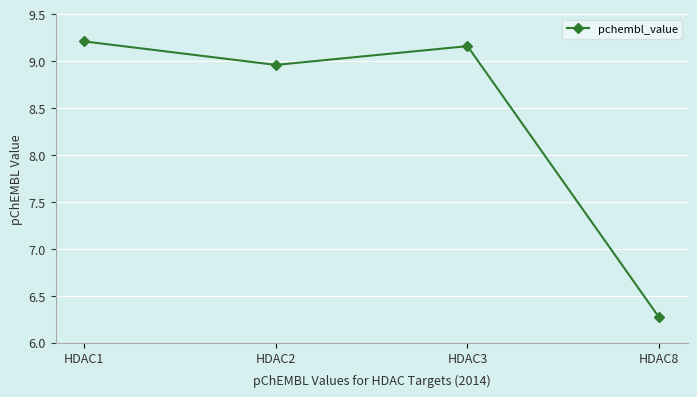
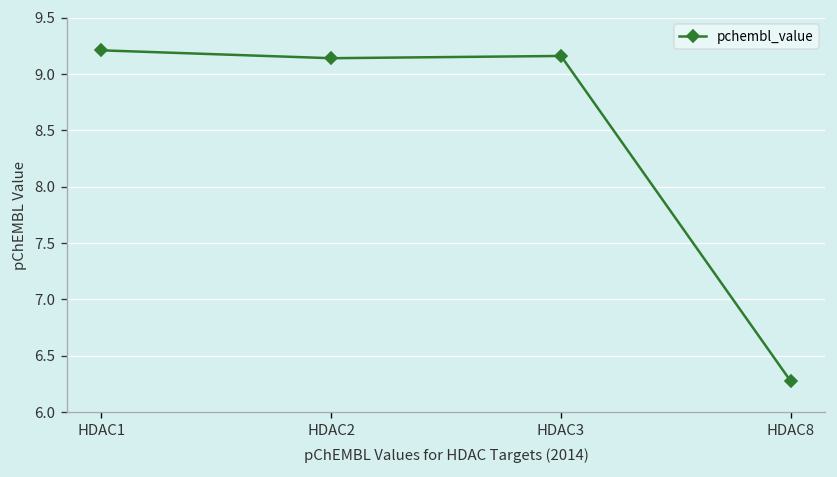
  {
    "HDAC1": 9.2,
-   "HDAC2": 9.0,
+   "HDAC2": 9.1,
    "HDAC3": 9.2,
    "HDAC8": 6.3
  }
